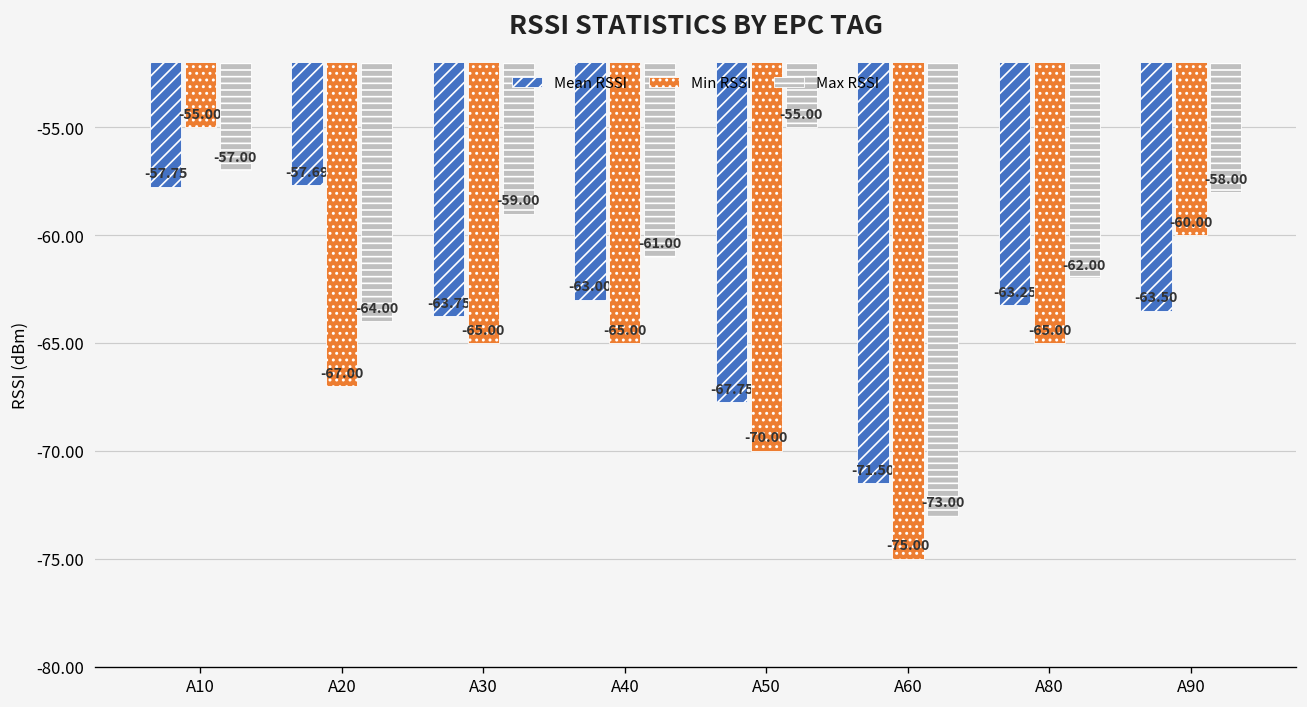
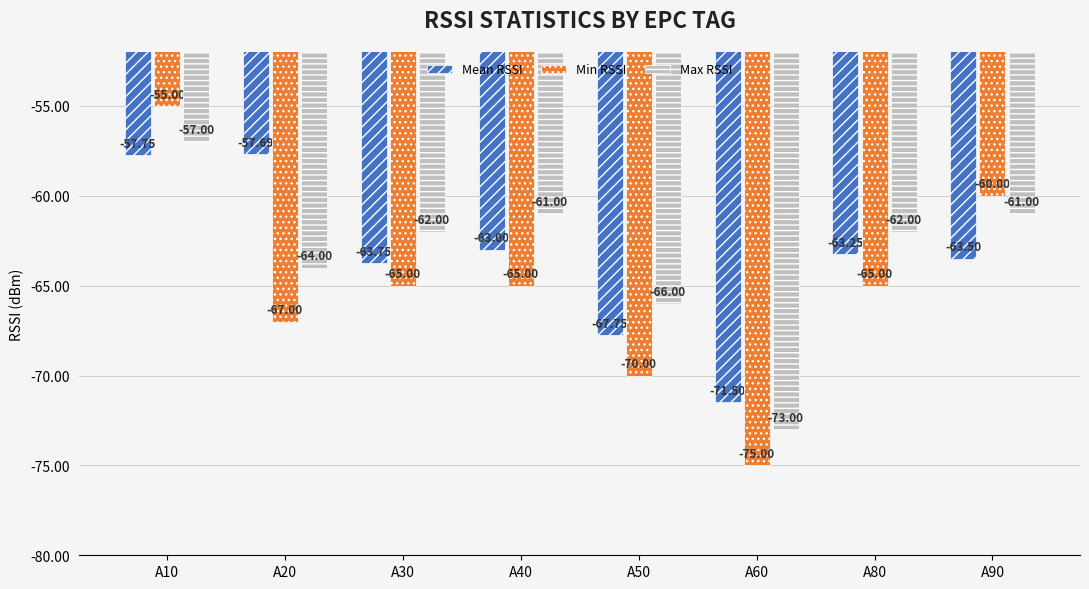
  {
    "Mean RSSI": {
      "A10": -57.75,
      "A20": -57.69,
      "A30": -63.75,
      "A40": -63.00,
      "A50": -67.75,
      "A60": -71.50,
      "A80": -63.25,
      "A90": -63.50
    },
    "Min RSSI": {
      "A10": -55.00,
      "A20": -67.00,
      "A30": -65.00,
      "A40": -65.00,
      "A50": -70.00,
      "A60": -75.00,
      "A80": -65.00,
      "A90": -60.00
    },
    "Max RSSI": {
      "A10": -57.00,
      "A20": -64.00,
-     "A30": -59.00,
+     "A30": -62.00,
      "A40": -61.00,
-     "A50": -55.00,
+     "A50": -66.00,
      "A60": -73.00,
      "A80": -62.00,
-     "A90": -58.00
+     "A90": -61.00
    }
  }
